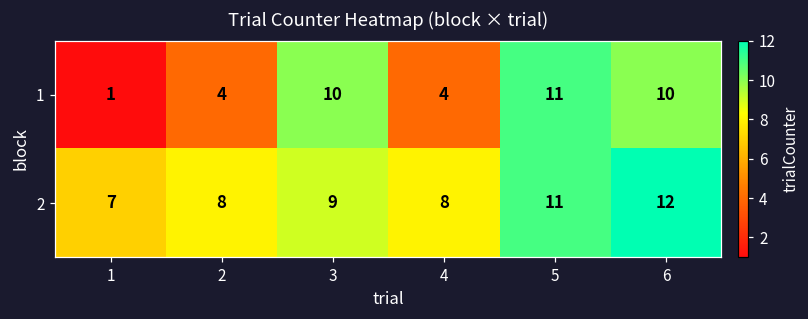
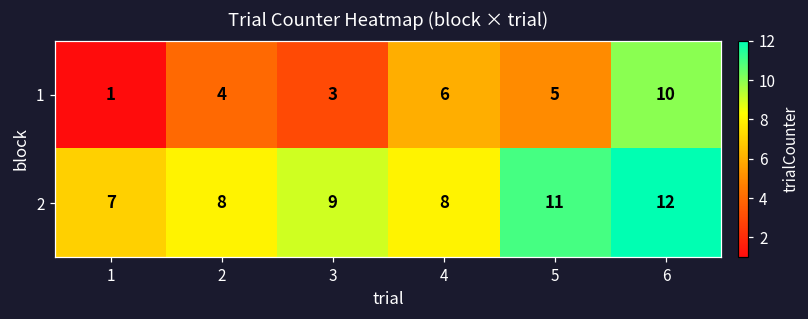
  {
    "1": {
      "1": 1,
      "2": 4,
-     "3": 10,
-     "4": 4,
-     "5": 11,
+     "3": 3,
+     "4": 6,
+     "5": 5,
      "6": 10
    },
    "2": {
      "1": 7,
      "2": 8,
      "3": 9,
      "4": 8,
      "5": 11,
      "6": 12
    }
  }
